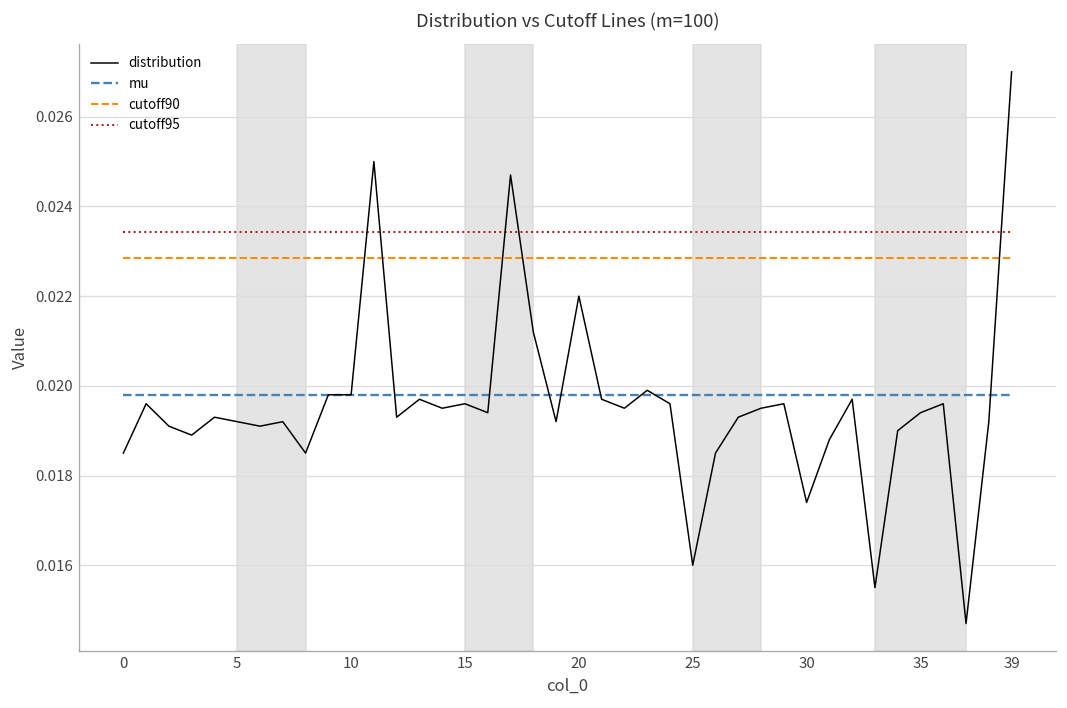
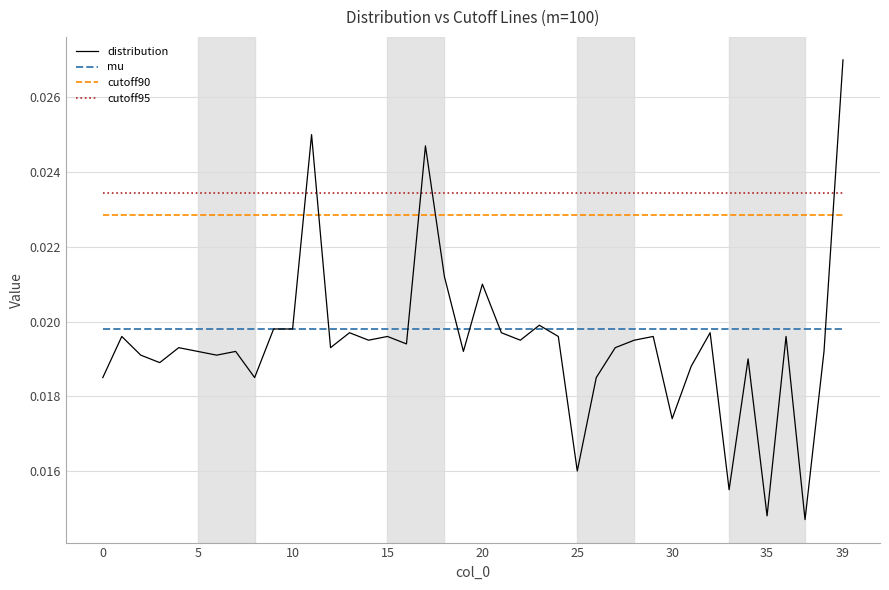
  {
    "distribution": {
      "0": 0.0185,
      "5": 0.0192,
      "15": 0.0196,
-     "20": 0.022,
+     "20": 0.021,
      "25": 0.0160,
      "30": 0.0174,
-     "35": 0.0194,
+     "35": 0.0148,
      "39": 0.0270
    },
    "mu": {
      "0": 0.0198,
      "5": 0.0198,
      "15": 0.0198,
      "20": 0.0198,
      "25": 0.0198,
      "30": 0.0198,
      "35": 0.0198,
      "39": 0.0198
    },
    "cutoff90": {
      "0": 0.0229,
      "5": 0.0229,
      "10": 0.0229,
      "15": 0.0229,
      "20": 0.0229,
      "25": 0.0229,
      "30": 0.0229,
      "35": 0.0229,
      "39": 0.0229
    },
    "cutoff95": {
      "0": 0.0234,
      "5": 0.0234,
      "10": 0.0234,
      "15": 0.0234,
      "20": 0.0234,
      "25": 0.0234,
      "30": 0.0234,
      "35": 0.0234,
      "39": 0.0234
    }
  }
